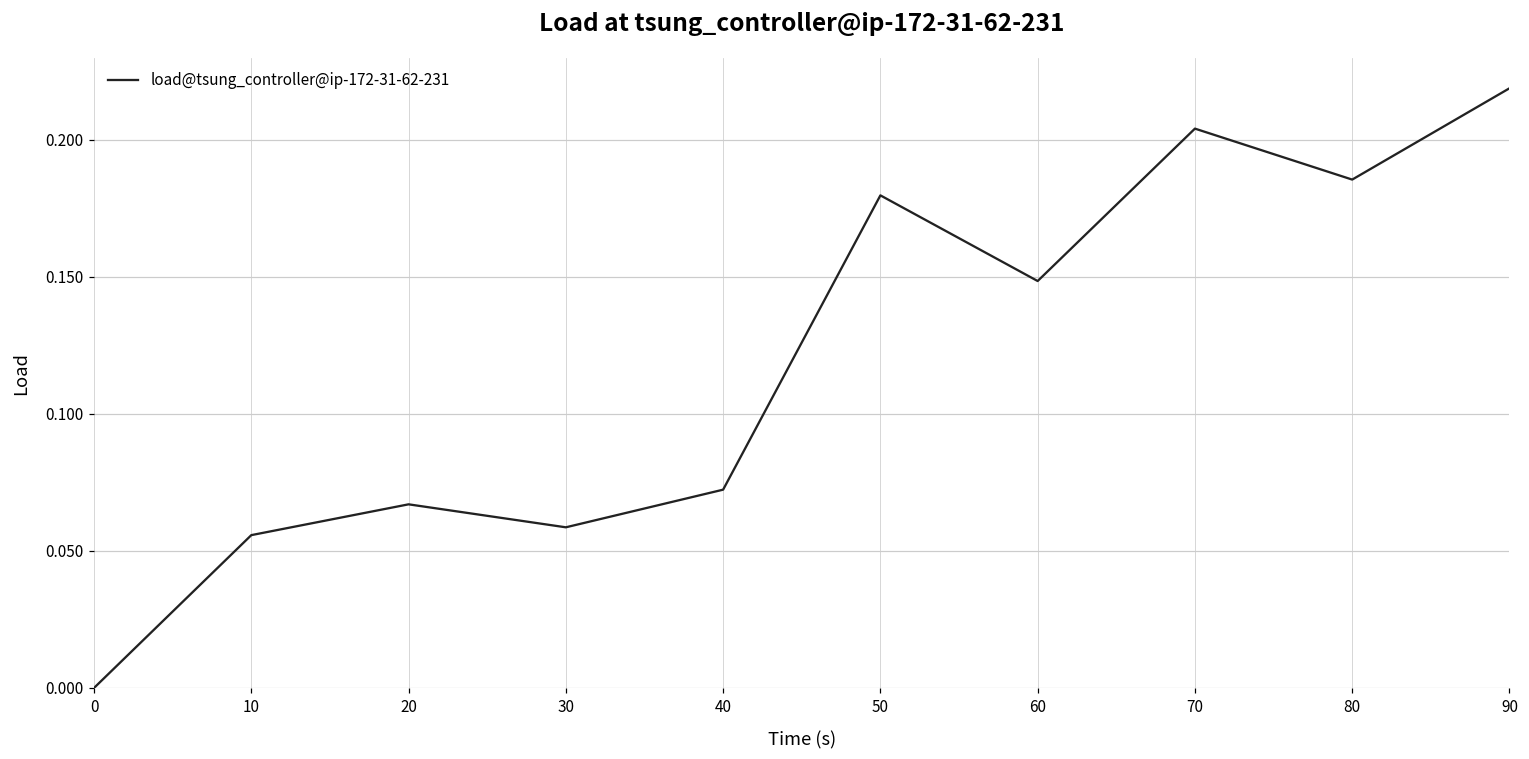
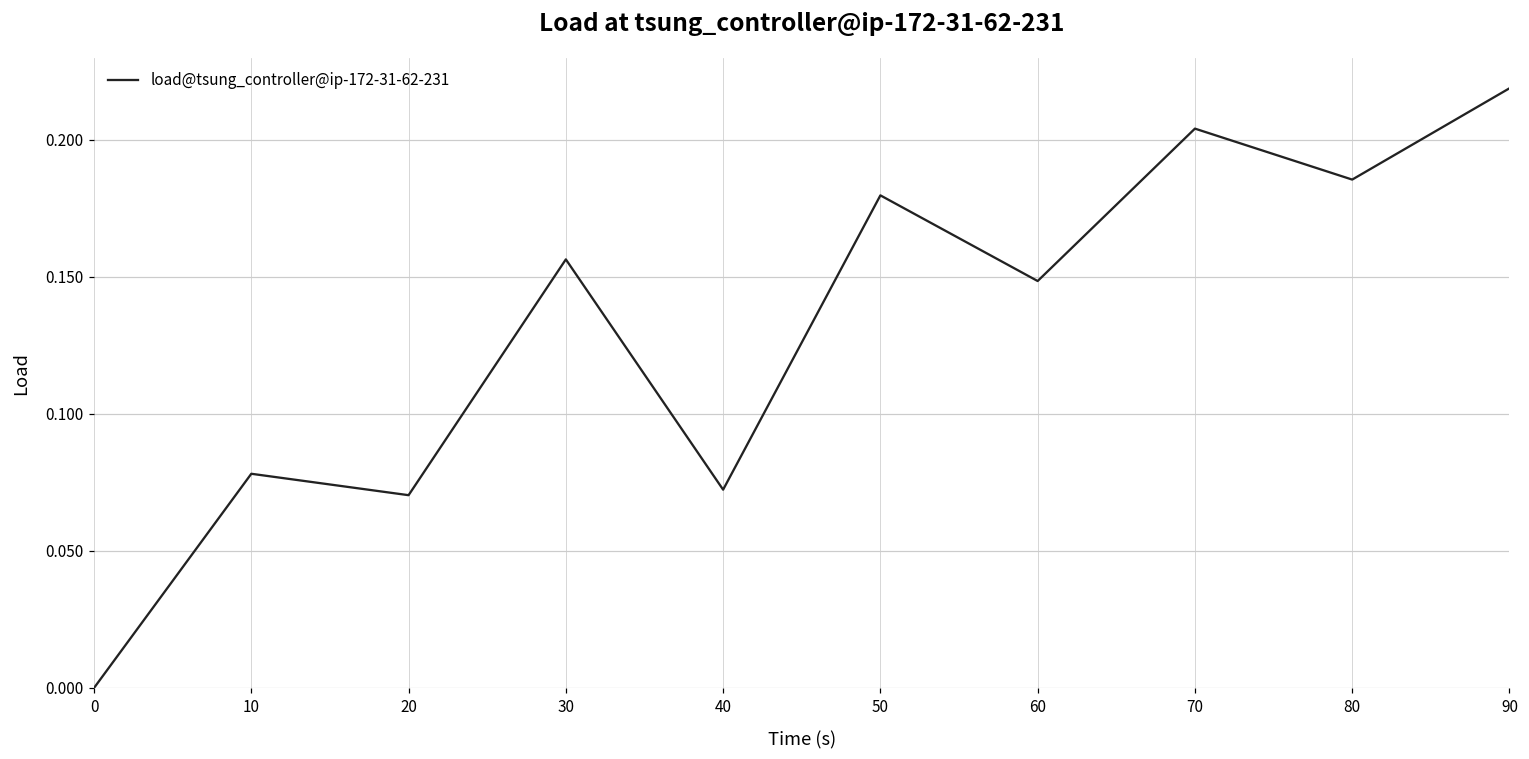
  {
    "0": 0.000,
-   "10": 0.056,
-   "20": 0.067,
-   "30": 0.059,
+   "10": 0.078,
+   "20": 0.070,
+   "30": 0.156,
    "40": 0.072,
    "50": 0.180,
    "60": 0.148,
    "70": 0.204,
    "80": 0.185,
    "90": 0.219
  }
